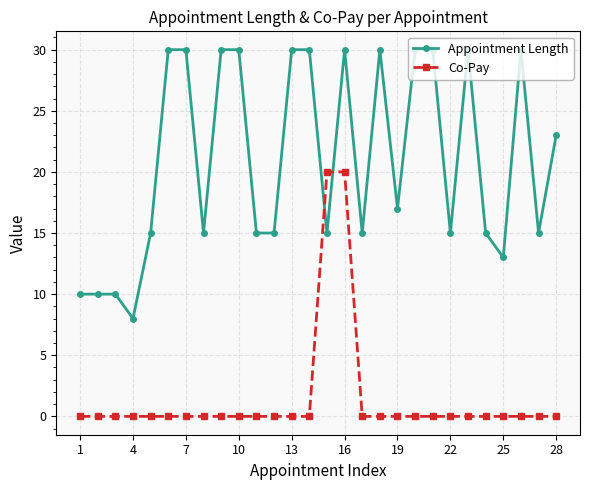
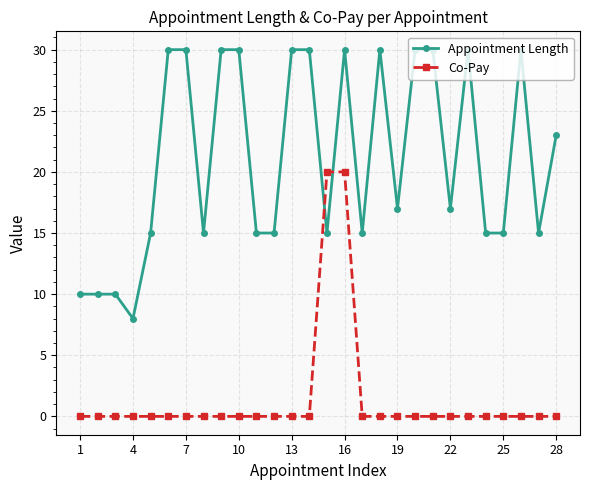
  {
    "Appointment Length": {
      "1": 10,
      "4": 8,
      "7": 30,
      "10": 30,
      "13": 30,
      "16": 30,
      "19": 17,
-     "22": 15,
-     "25": 13,
+     "22": 17,
+     "25": 15,
      "28": 23
    },
    "Co-Pay": {
      "1": 0,
      "4": 0,
      "7": 0,
      "10": 0,
      "13": 0,
      "16": 20,
      "19": 0,
      "22": 0,
      "25": 0,
      "28": 0
    }
  }
